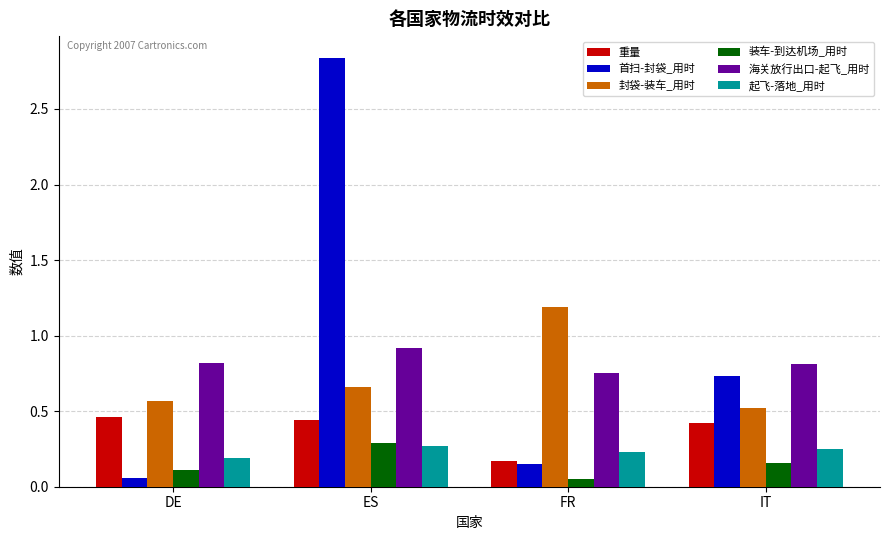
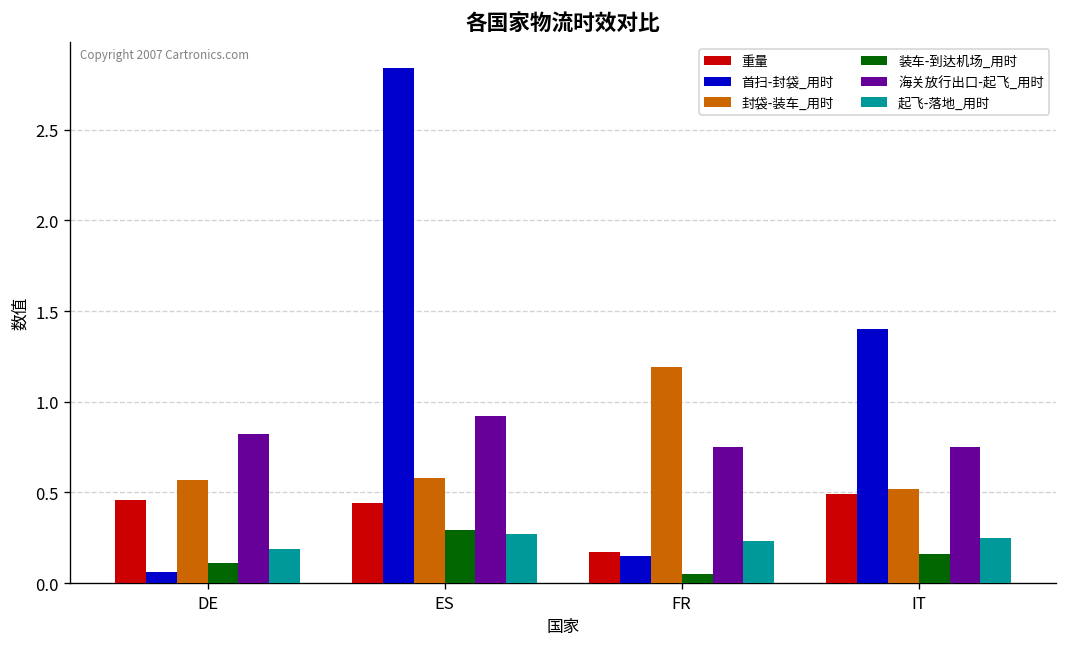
  {
    "重量": {
      "DE": 0.46,
      "ES": 0.44,
      "FR": 0.17,
-     "IT": 0.42
+     "IT": 0.49
    },
    "首扫-封袋_用时": {
      "DE": 0.06,
      "ES": 2.84,
      "FR": 0.15,
-     "IT": 0.73
+     "IT": 1.40
    },
    "封袋-装车_用时": {
      "DE": 0.57,
-     "ES": 0.66,
+     "ES": 0.58,
      "FR": 1.19,
      "IT": 0.52
    },
    "装车-到达机场_用时": {
      "DE": 0.11,
      "ES": 0.29,
      "FR": 0.05,
      "IT": 0.16
    },
    "海关放行出口-起飞_用时": {
      "DE": 0.82,
      "ES": 0.92,
      "FR": 0.75,
-     "IT": 0.81
+     "IT": 0.75
    },
    "起飞-落地_用时": {
      "DE": 0.19,
      "ES": 0.27,
      "FR": 0.23,
      "IT": 0.25
    }
  }
